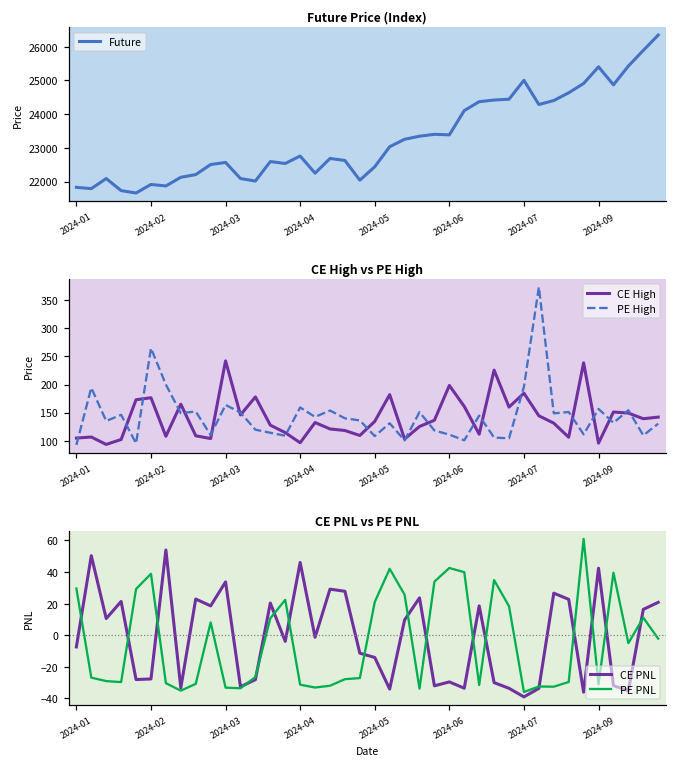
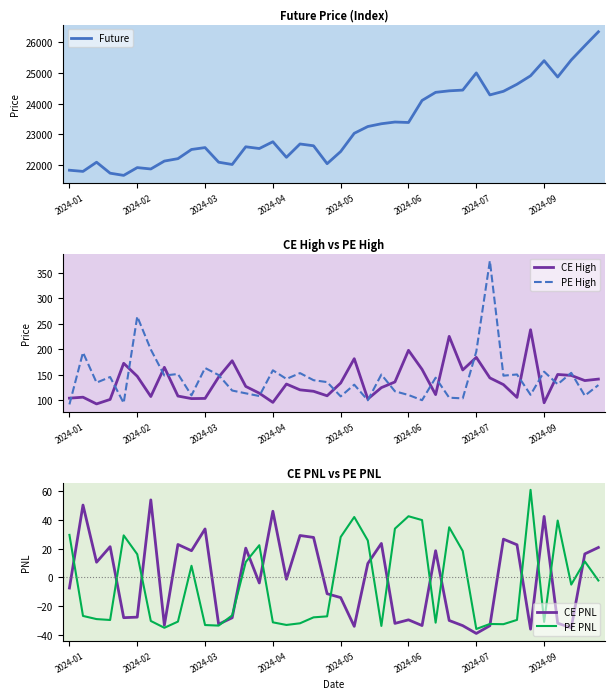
  {
    "Future Price (Index)": {
      "2024-01": 21800,
      "2024-02": 21900,
      "2024-03": 22600,
      "2024-04": 22800,
      "2024-05": 22400,
      "2024-06": 23400,
      "2024-07": 25000,
      "2024-09": 25400
    },
    "CE High vs PE High": {
      "CE High": {
        "2024-01": 100,
-       "2024-02": 180,
-       "2024-03": 240,
+       "2024-02": 150,
+       "2024-03": 100,
        "2024-04": 100,
        "2024-05": 130,
        "2024-06": 200,
        "2024-07": 180,
        "2024-09": 100
      },
      "PE High": {
        "2024-01": 90,
        "2024-02": 260,
        "2024-03": 160,
        "2024-04": 160,
        "2024-05": 110,
        "2024-06": 110,
        "2024-07": 200,
        "2024-09": 160
      }
    },
    "CE PNL vs PE PNL": {
      "CE PNL": {
        "2024-01": -7,
        "2024-02": -28,
        "2024-03": 34,
        "2024-04": 46,
        "2024-05": -14,
        "2024-06": -30,
        "2024-07": -39,
        "2024-09": 42
      },
      "PE PNL": {
        "2024-01": 30,
-       "2024-02": 39,
+       "2024-02": 16,
        "2024-03": -33,
        "2024-04": -31,
-       "2024-05": 21,
+       "2024-05": 28,
        "2024-06": 43,
        "2024-07": -36
      }
    }
  }
